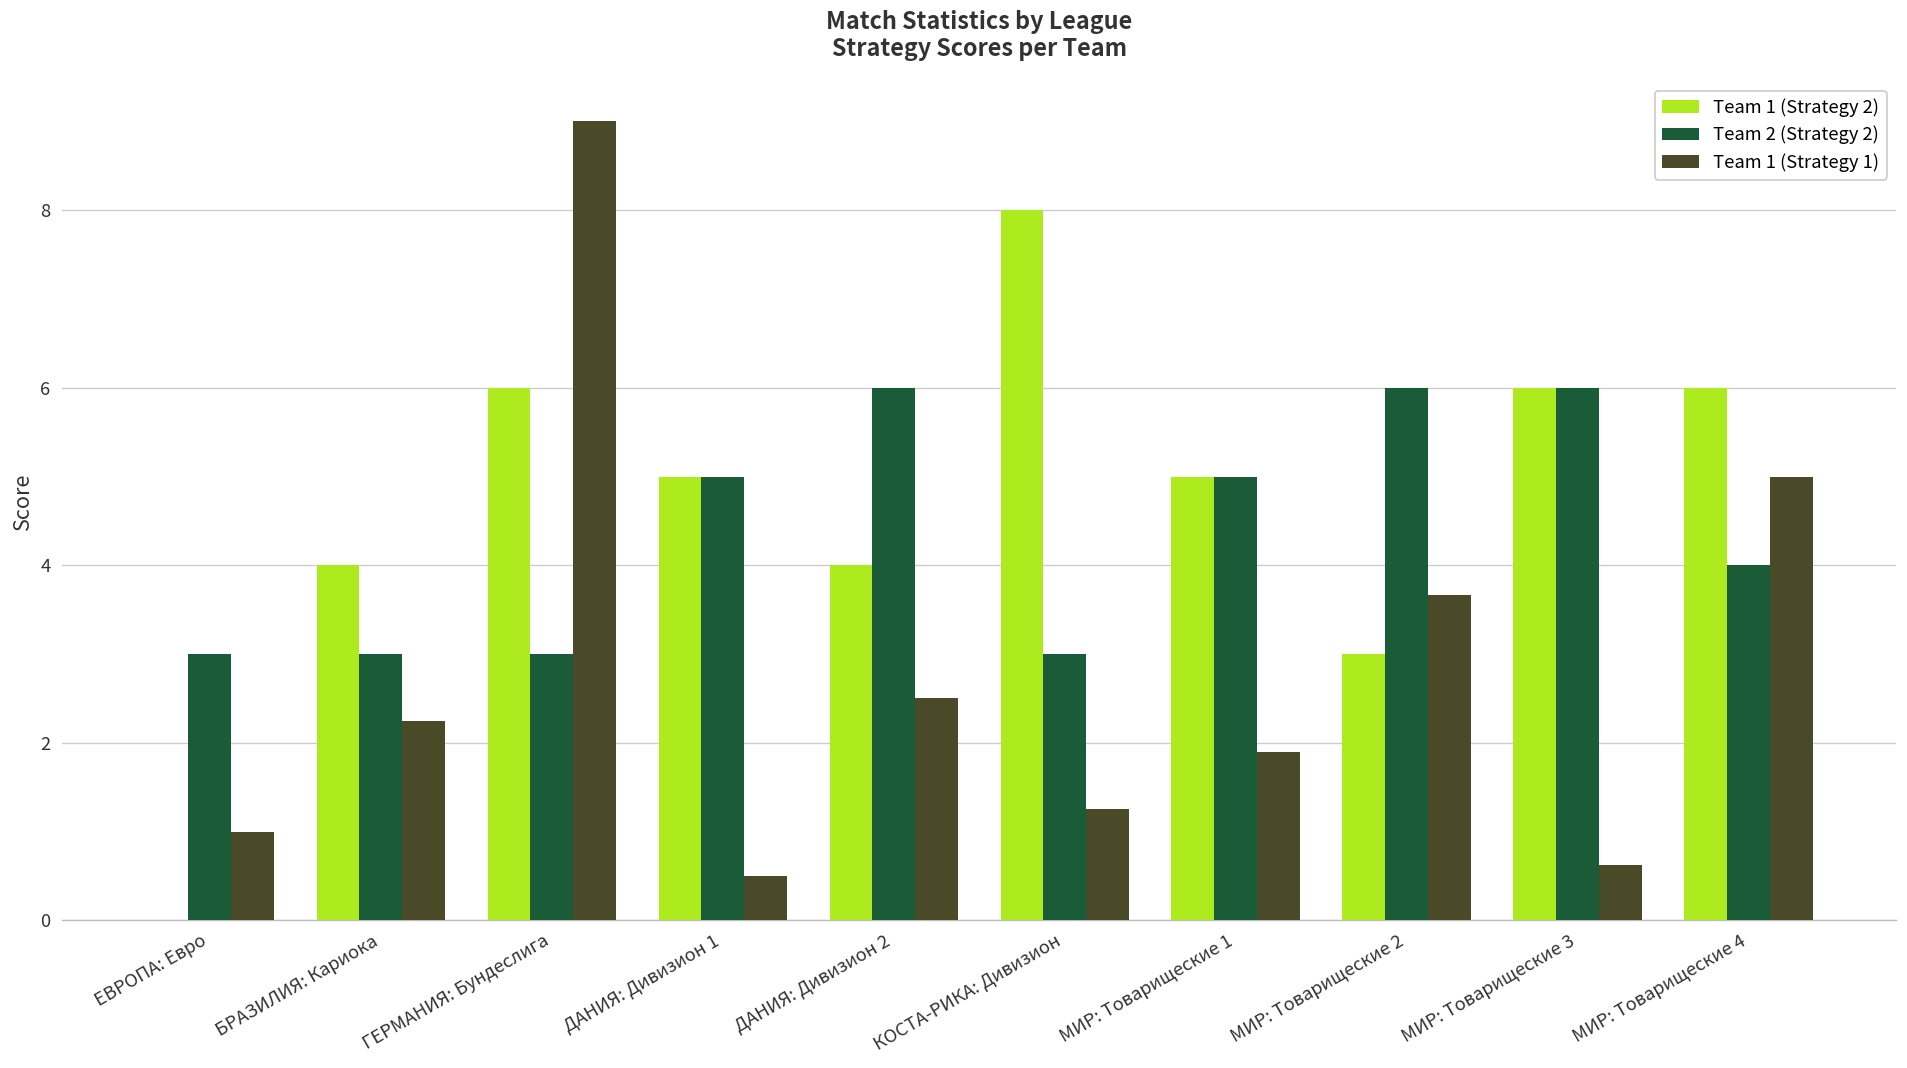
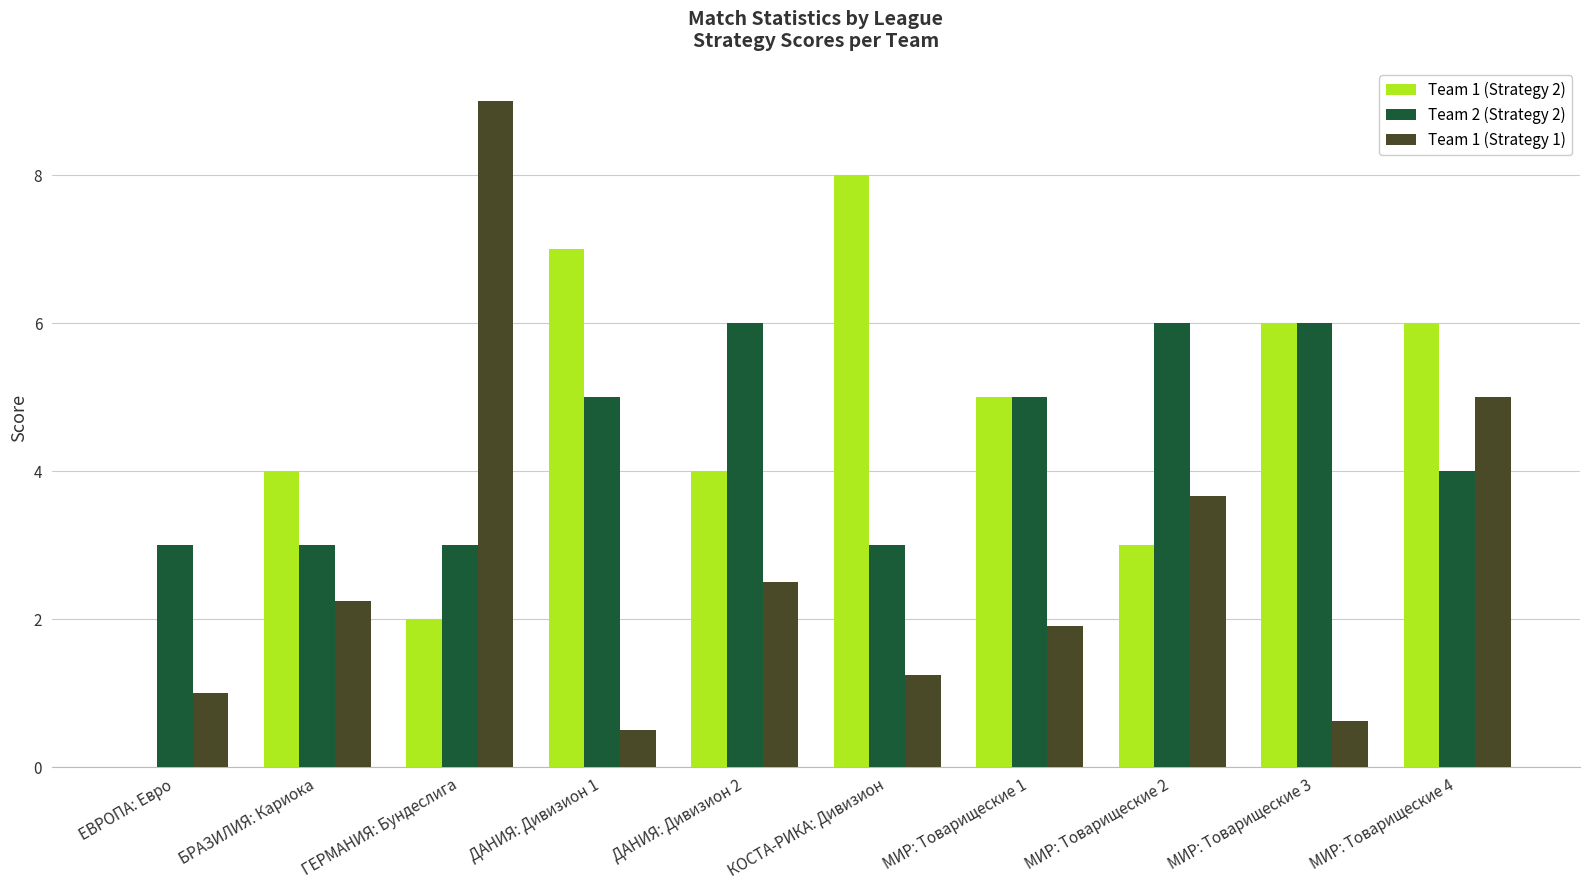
  {
    "Team 1 (Strategy 2)": {
      "ЕВРОПА: Евро": 0,
      "БРАЗИЛИЯ: Кариока": 4,
-     "ГЕРМАНИЯ: Бундеслига": 6,
-     "ДАНИЯ: Дивизион 1": 5,
+     "ГЕРМАНИЯ: Бундеслига": 2,
+     "ДАНИЯ: Дивизион 1": 7,
      "ДАНИЯ: Дивизион 2": 4,
      "КОСТА-РИКА: Дивизион": 8,
      "МИР: Товарищеские 1": 5,
      "МИР: Товарищеские 2": 3,
      "МИР: Товарищеские 3": 6,
      "МИР: Товарищеские 4": 6
    }
  }
